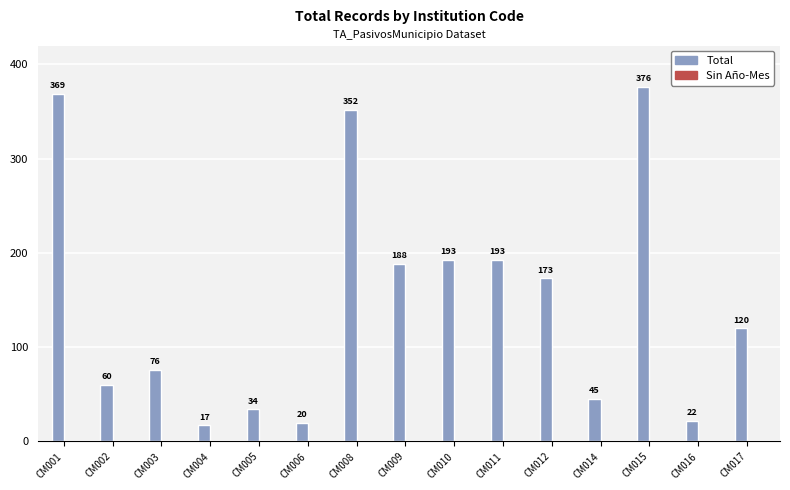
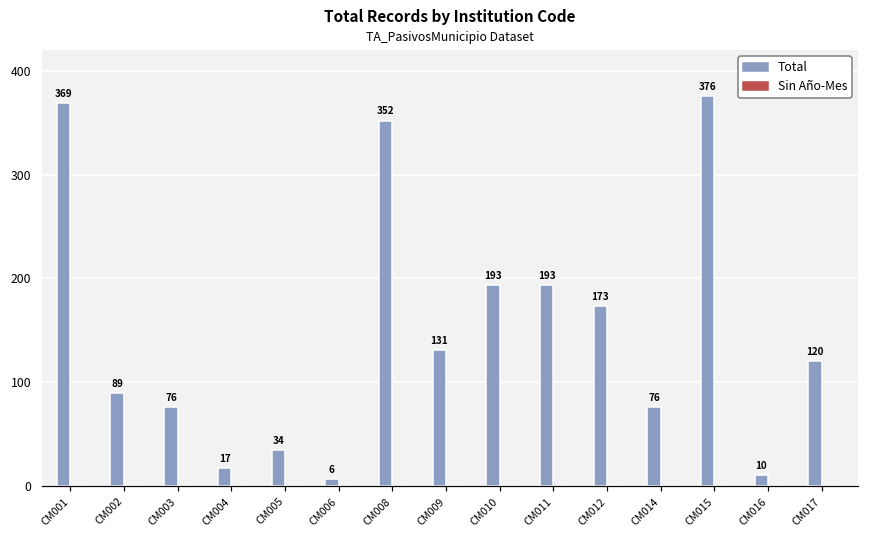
  {
    "Total": {
      "CM001": 369,
-     "CM002": 60,
+     "CM002": 89,
      "CM003": 76,
      "CM004": 17,
      "CM005": 34,
-     "CM006": 20,
+     "CM006": 6,
      "CM008": 352,
-     "CM009": 188,
+     "CM009": 131,
      "CM010": 193,
      "CM011": 193,
      "CM012": 173,
-     "CM014": 45,
+     "CM014": 76,
      "CM015": 376,
-     "CM016": 22,
+     "CM016": 10,
      "CM017": 120
    },
    "Sin Año-Mes": {
      "CM001": 0,
      "CM002": 0,
      "CM003": 0,
      "CM004": 0,
      "CM005": 0,
      "CM006": 0,
      "CM008": 0,
      "CM009": 0,
      "CM010": 0,
      "CM011": 0,
      "CM012": 0,
      "CM014": 0,
      "CM015": 0,
      "CM016": 0,
      "CM017": 0
    }
  }
